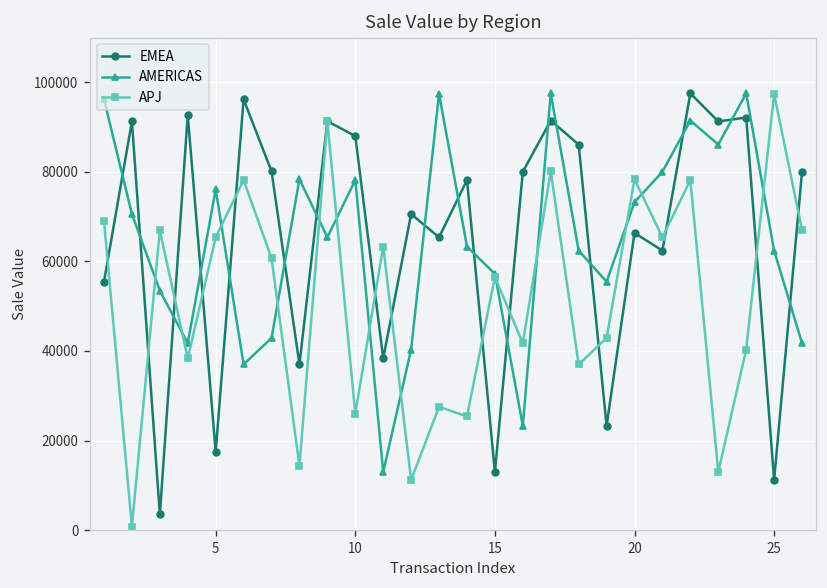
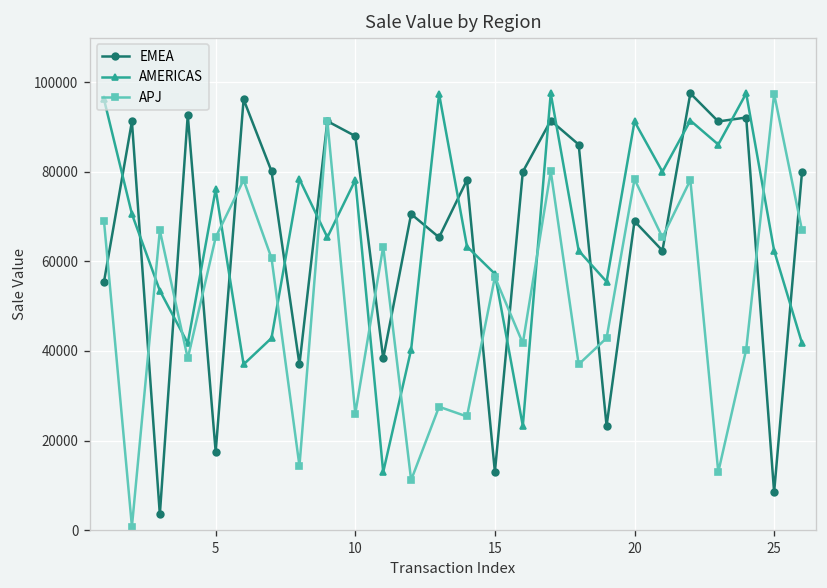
  {
    "EMEA": {
      "5": 17000,
      "10": 88000,
      "15": 13000,
-     "20": 66000,
-     "25": 11000
+     "20": 69000,
+     "25": 8000
    },
    "AMERICAS": {
      "5": 76000,
      "10": 78000,
      "15": 57000,
-     "20": 73000,
+     "20": 91000,
      "25": 62000
    },
    "APJ": {
      "5": 65000,
      "10": 26000,
      "15": 57000,
      "20": 78000,
      "25": 97000
    }
  }
